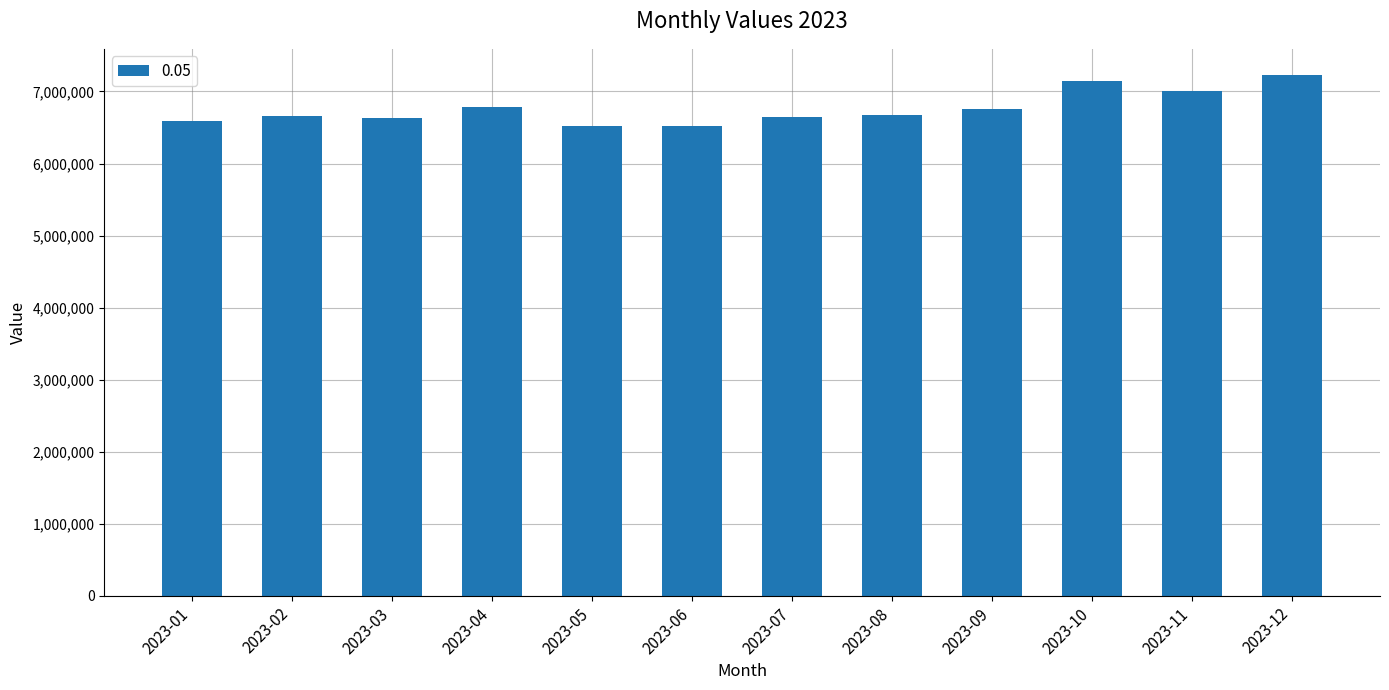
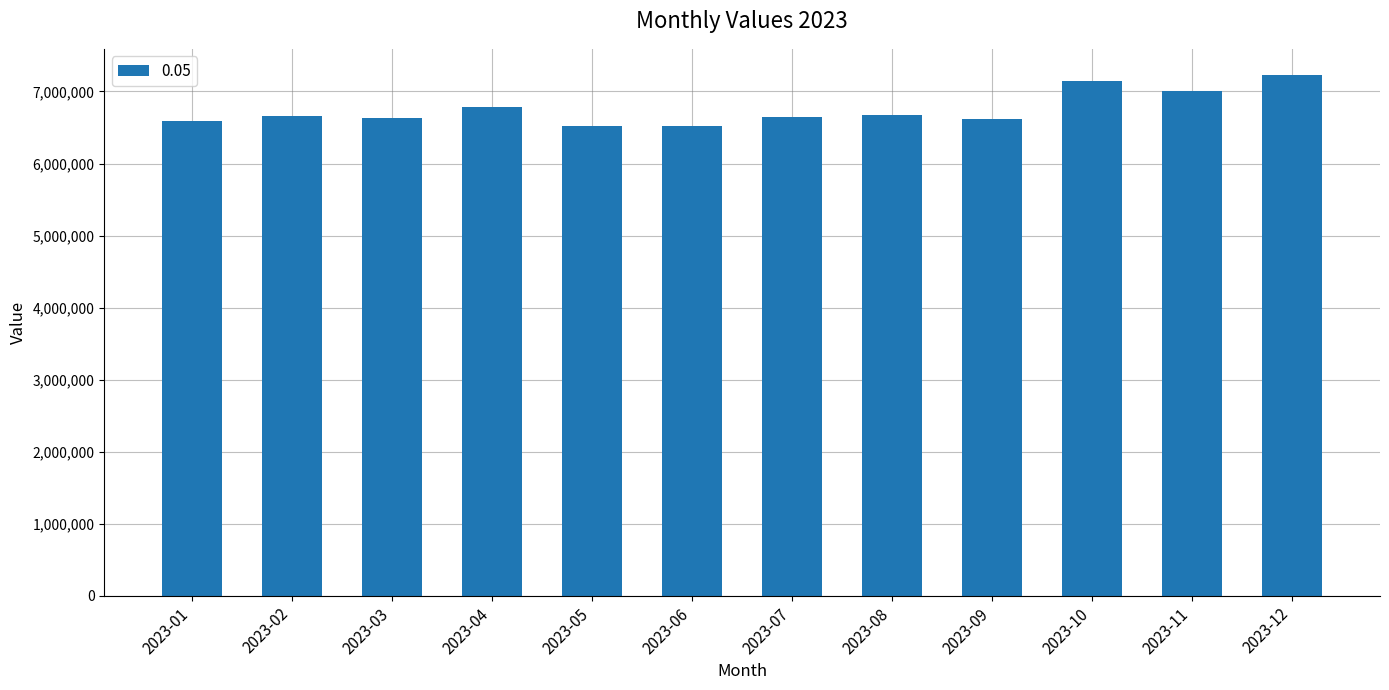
  {
    "2023-01": "6,600,000",
    "2023-02": "6,700,000",
    "2023-03": "6,600,000",
    "2023-04": "6,800,000",
    "2023-05": "6,500,000",
    "2023-06": "6,500,000",
    "2023-07": "6,600,000",
    "2023-08": "6,700,000",
-   "2023-09": "6,800,000",
+   "2023-09": "6,600,000",
    "2023-10": "7,100,000",
    "2023-11": "7,000,000",
    "2023-12": "7,200,000"
  }
